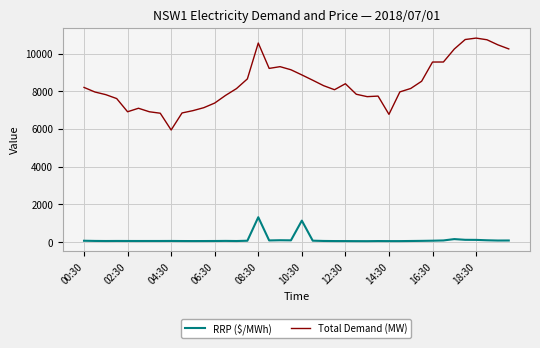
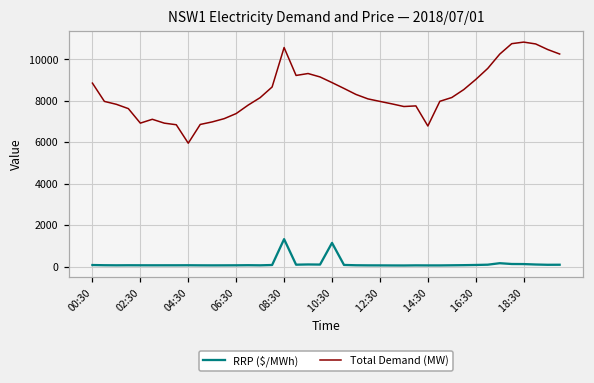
  {
    "RRP ($/MWh)": {
      "00:30": 100,
      "02:30": 100,
      "04:30": 100,
      "06:30": 100,
      "08:30": 1300,
      "10:30": 1100,
      "12:30": 100,
      "14:30": 100,
      "16:30": 100,
      "18:30": 100
    },
    "Total Demand (MW)": {
-     "00:30": 8200,
+     "00:30": 8900,
      "02:30": 6900,
      "04:30": 6000,
      "06:30": 7400,
      "08:30": 10600,
      "10:30": 8900,
-     "12:30": 8400,
+     "12:30": 8000,
      "14:30": 6800,
-     "16:30": 9600,
+     "16:30": 9000,
      "18:30": 10800
    }
  }
